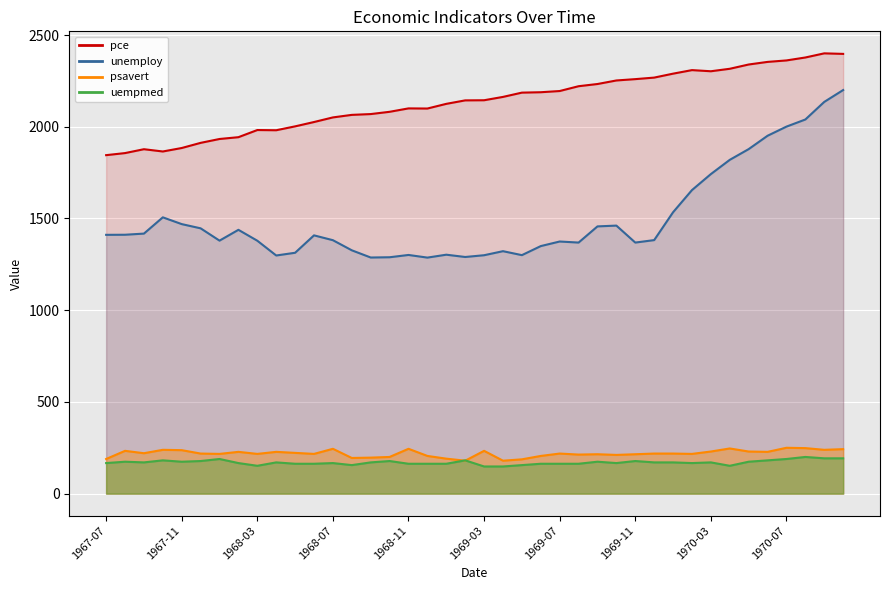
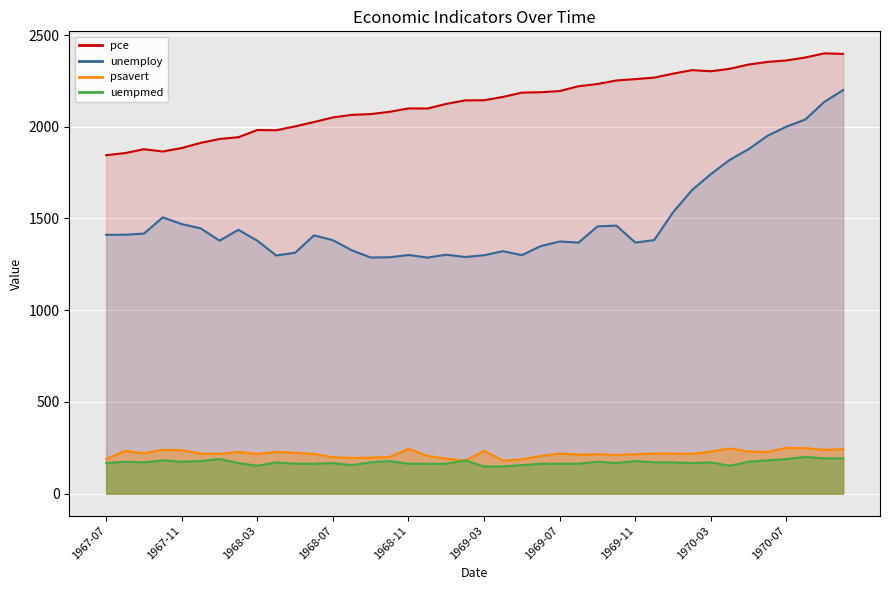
  {
    "psavert": {
      "1967-07": 190,
      "1967-11": 240,
      "1968-03": 220,
-     "1968-07": 240,
+     "1968-07": 200,
      "1968-11": 240,
      "1969-03": 230,
      "1969-07": 220,
      "1969-11": 210,
      "1970-03": 230,
      "1970-07": 250
    },
    "uempmed": {
      "1967-07": 170,
      "1967-11": 170,
      "1968-03": 150,
      "1968-07": 170,
      "1968-11": 160,
      "1969-03": 150,
      "1969-07": 160,
      "1969-11": 180,
      "1970-03": 170,
      "1970-07": 190
    }
  }
